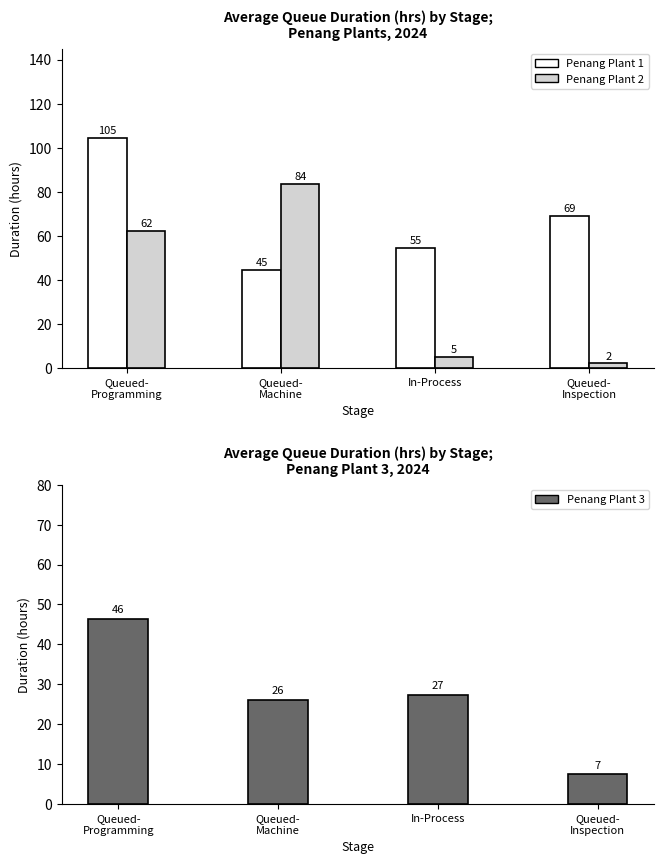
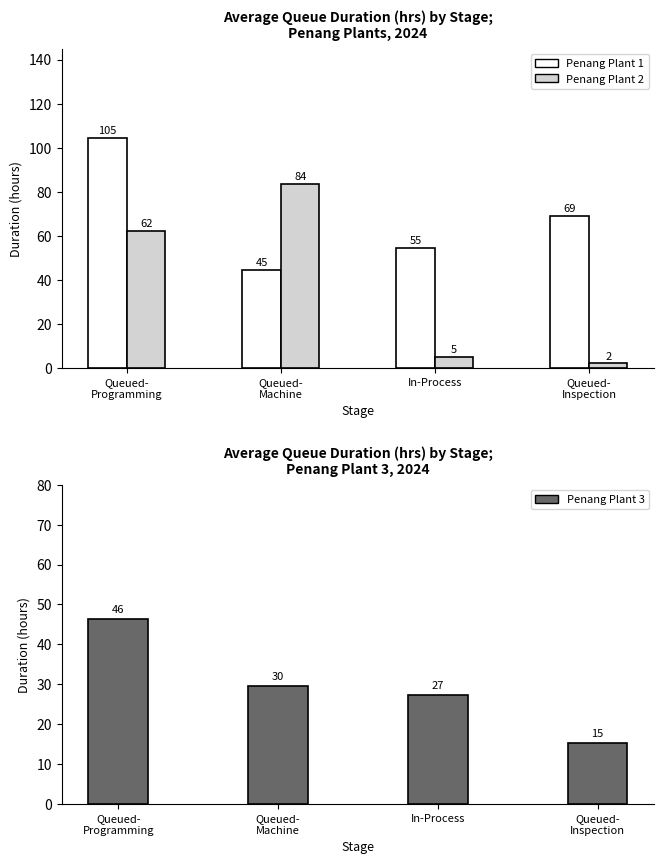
  {
    "Average Queue Duration (hrs) by Stage; Penang Plants, 2024": {
      "Penang Plant 1": {
        "Queued- Programming": 105,
        "Queued- Machine": 45,
        "In-Process": 55,
        "Queued- Inspection": 69
      },
      "Penang Plant 2": {
        "Queued- Programming": 62,
        "Queued- Machine": 84,
        "In-Process": 5,
        "Queued- Inspection": 2
      }
    },
    "Average Queue Duration (hrs) by Stage; Penang Plant 3, 2024": {
      "Queued- Programming": 46,
-     "Queued- Machine": 26,
+     "Queued- Machine": 30,
      "In-Process": 27,
-     "Queued- Inspection": 7
+     "Queued- Inspection": 15
    }
  }
